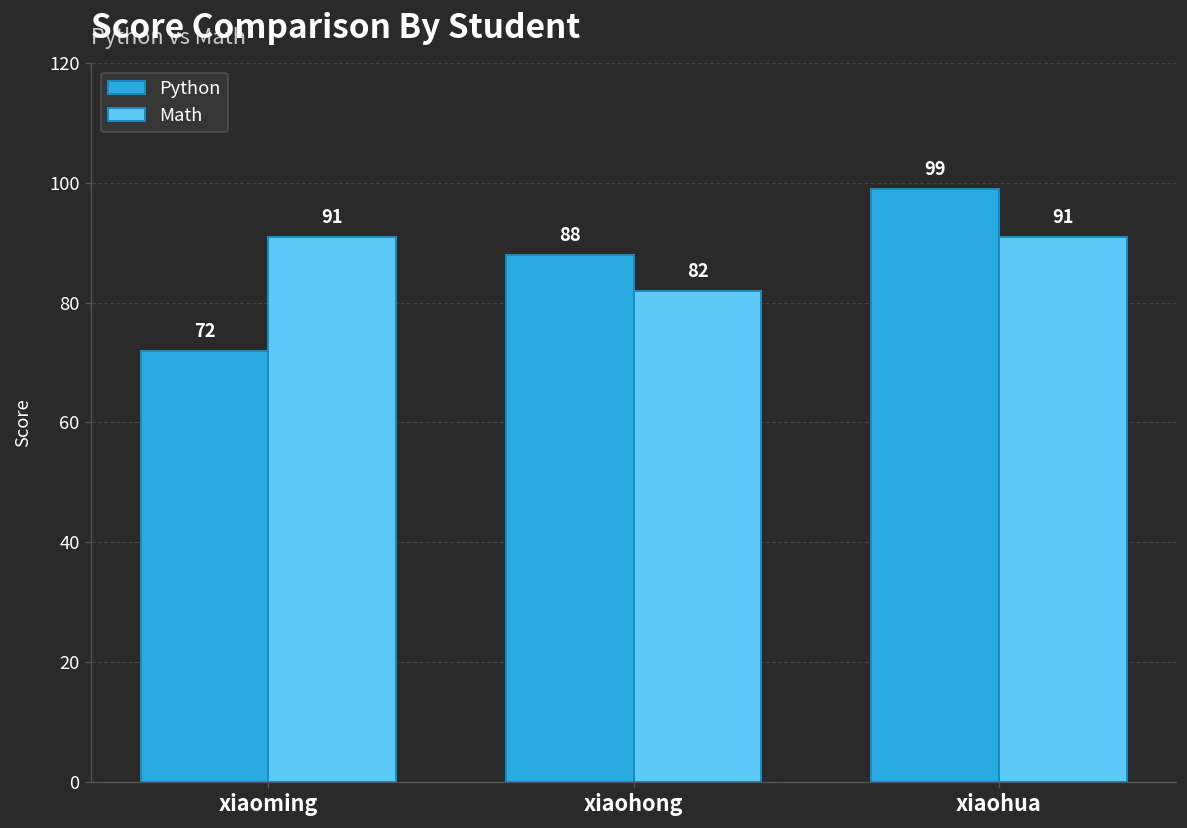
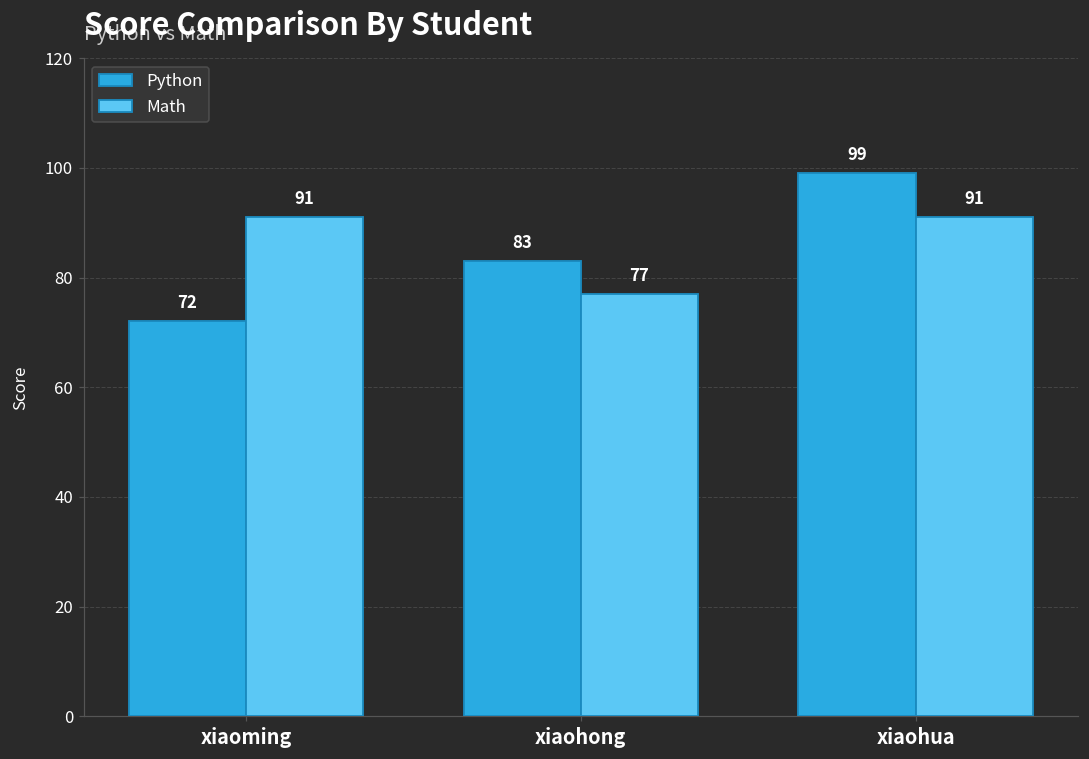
  {
    "Python": {
      "xiaoming": 72,
-     "xiaohong": 88,
+     "xiaohong": 83,
      "xiaohua": 99
    },
    "Math": {
      "xiaoming": 91,
-     "xiaohong": 82,
+     "xiaohong": 77,
      "xiaohua": 91
    }
  }
